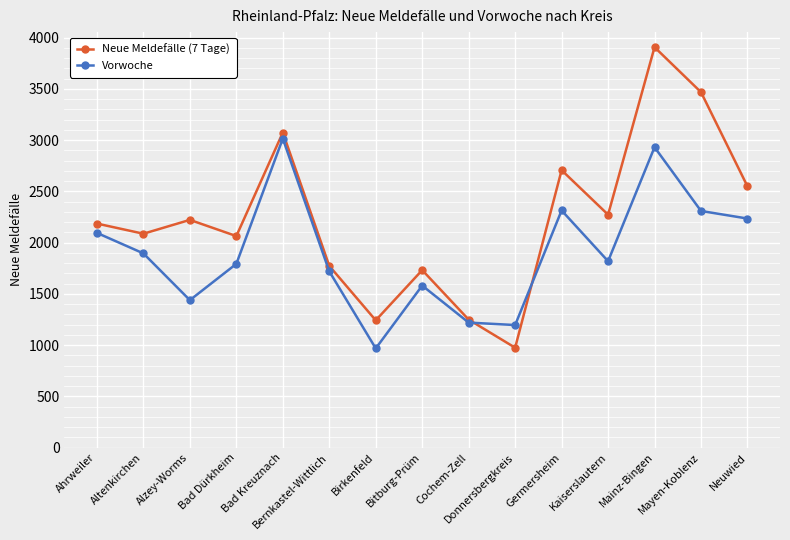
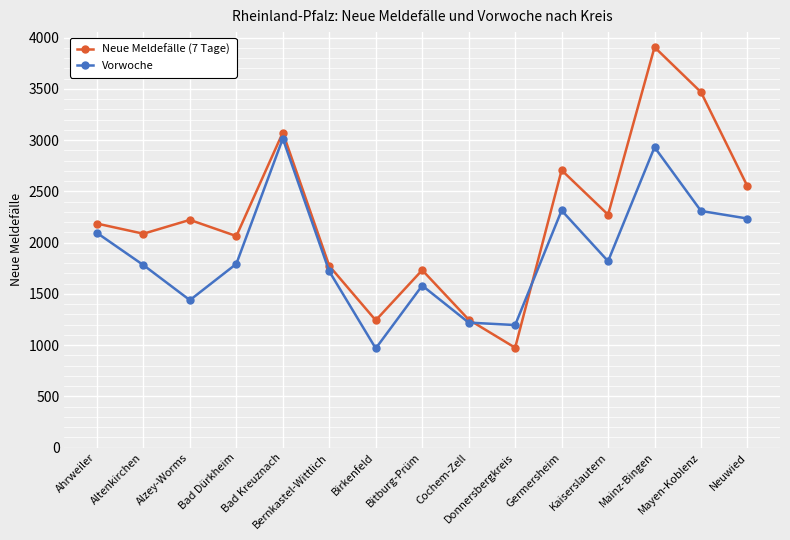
  {
    "Neue Meldefälle (7 Tage)": {
      "Ahrweiler": 2190,
      "Altenkirchen": 2090,
      "Alzey-Worms": 2220,
      "Bad Dürkheim": 2060,
      "Bad Kreuznach": 3070,
      "Bernkastel-Wittlich": 1770,
      "Birkenfeld": 1240,
      "Bitburg-Prüm": 1730,
      "Cochem-Zell": 1250,
      "Donnersbergkreis": 970,
      "Germersheim": 2710,
      "Kaiserslautern": 2270,
      "Mainz-Bingen": 3910,
      "Mayen-Koblenz": 3470,
      "Neuwied": 2550
    },
    "Vorwoche": {
      "Ahrweiler": 2090,
-     "Altenkirchen": 1890,
+     "Altenkirchen": 1780,
      "Alzey-Worms": 1440,
      "Bad Dürkheim": 1790,
      "Bad Kreuznach": 3010,
      "Bernkastel-Wittlich": 1720,
      "Birkenfeld": 970,
      "Bitburg-Prüm": 1580,
      "Cochem-Zell": 1220,
      "Donnersbergkreis": 1200,
      "Germersheim": 2310,
      "Kaiserslautern": 1820,
      "Mainz-Bingen": 2930,
      "Mayen-Koblenz": 2310,
      "Neuwied": 2230
    }
  }
